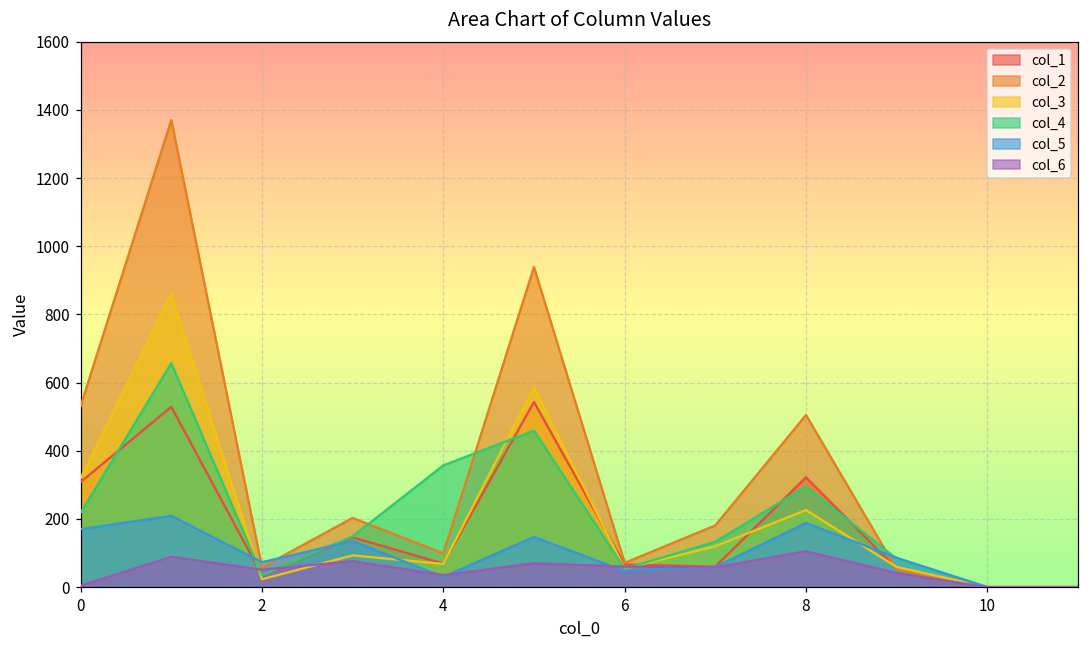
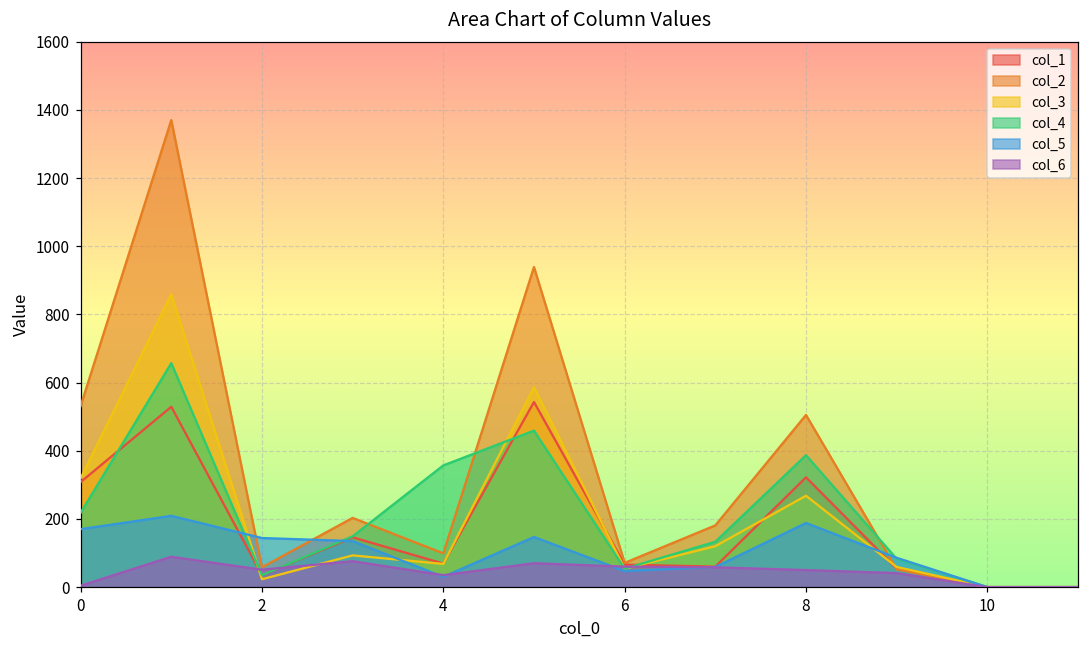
  {
    "col_3": {
      "0": 320,
      "2": 20,
-     "8": 230
+     "8": 270
    },
    "col_4": {
      "0": 220,
      "4": 360,
-     "8": 300
+     "8": 390
    },
    "col_5": {
      "0": 170,
-     "2": 70,
+     "2": 140,
      "8": 190
    },
    "col_6": {
      "0": 0,
-     "8": 110
+     "8": 50
    }
  }
